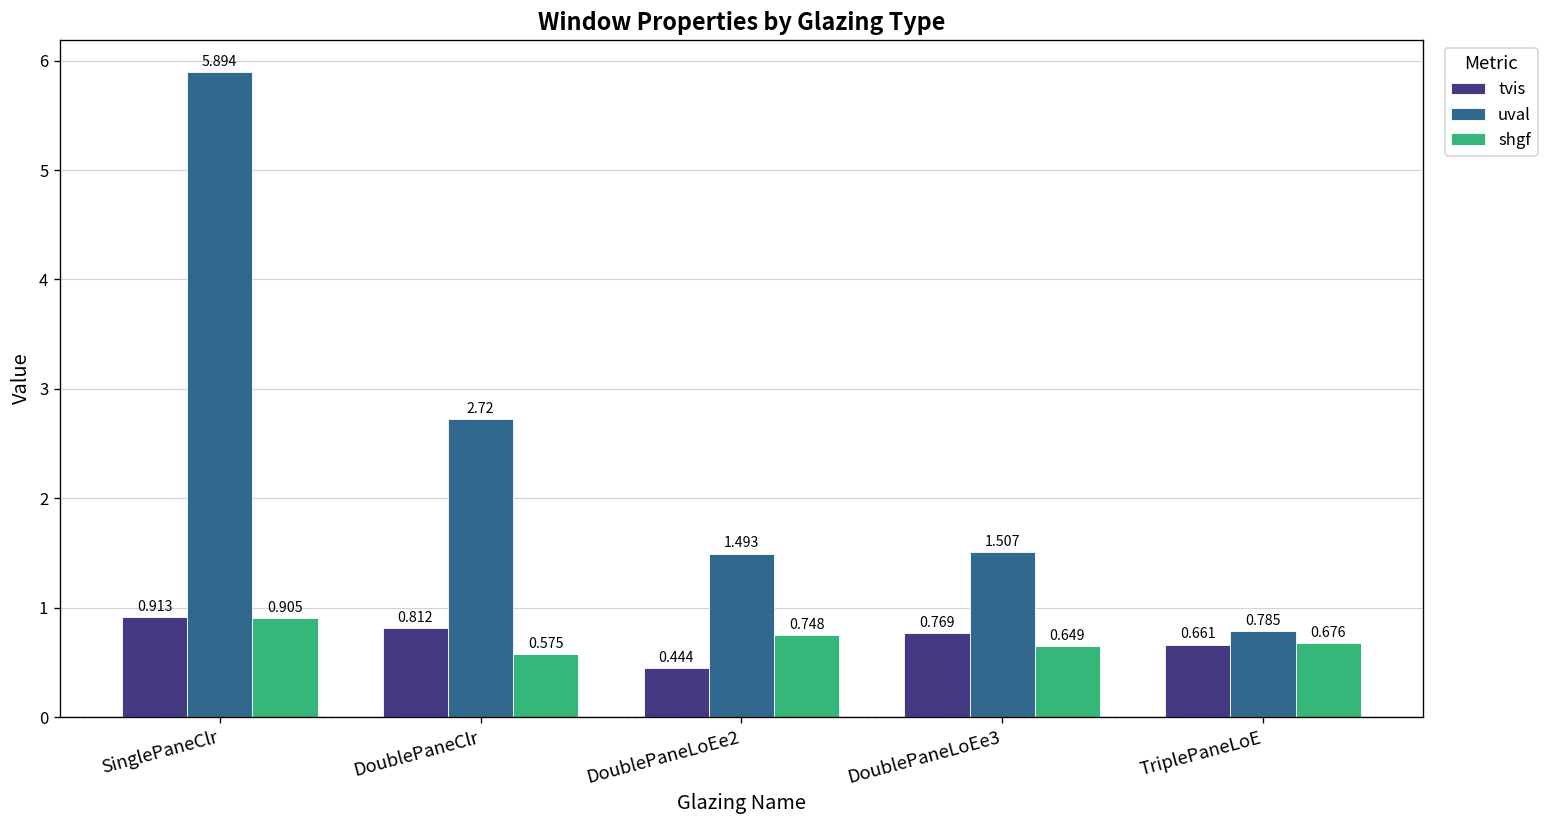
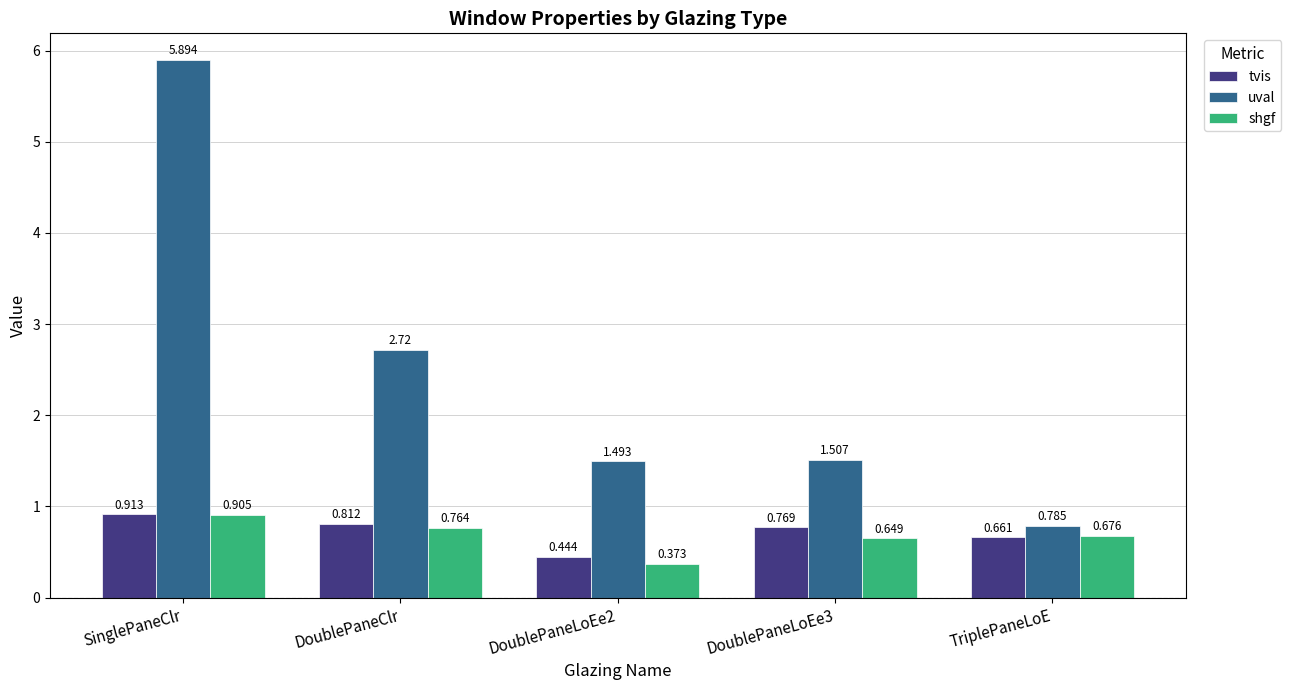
  {
    "shgf": {
      "SinglePaneClr": 0.905,
-     "DoublePaneClr": 0.575,
-     "DoublePaneLoEe2": 0.748,
+     "DoublePaneClr": 0.764,
+     "DoublePaneLoEe2": 0.373,
      "DoublePaneLoEe3": 0.649,
      "TriplePaneLoE": 0.676
    }
  }
